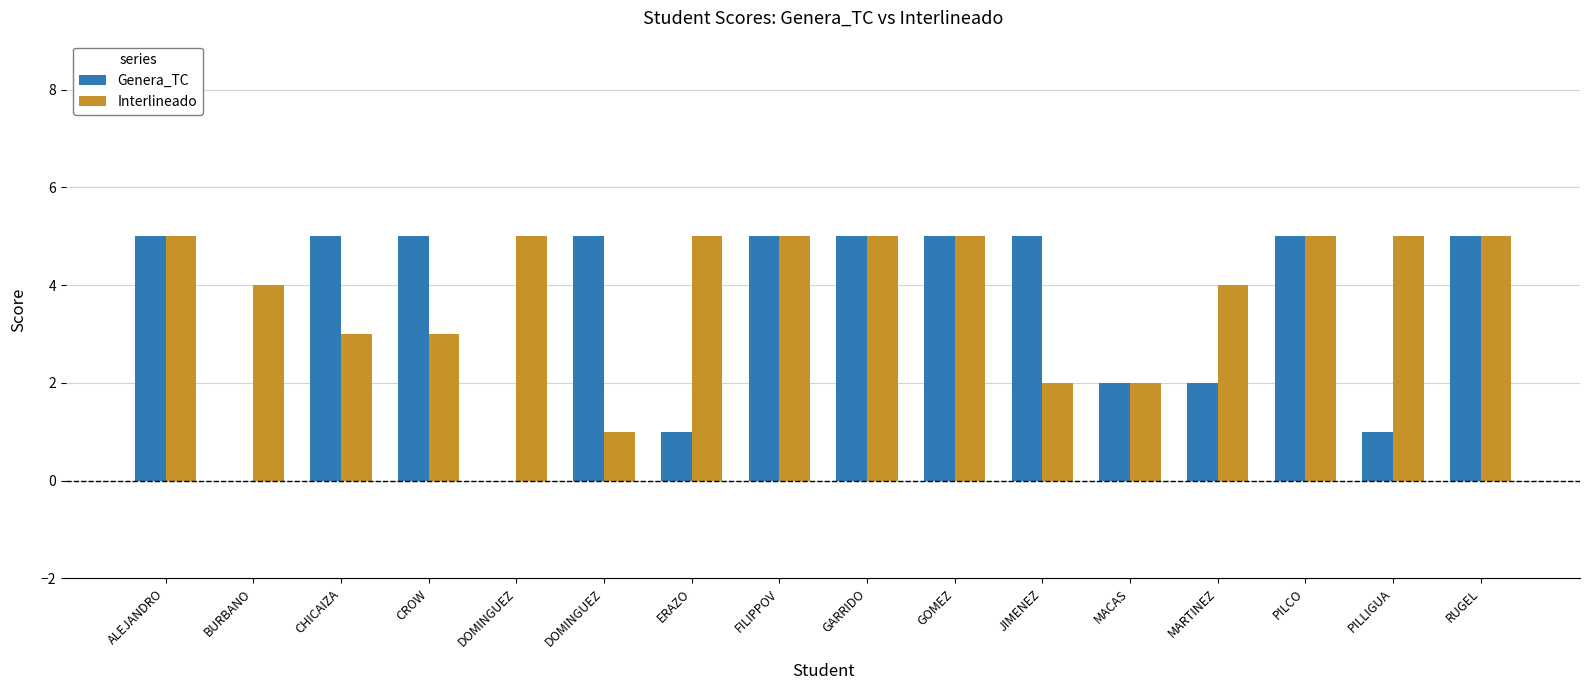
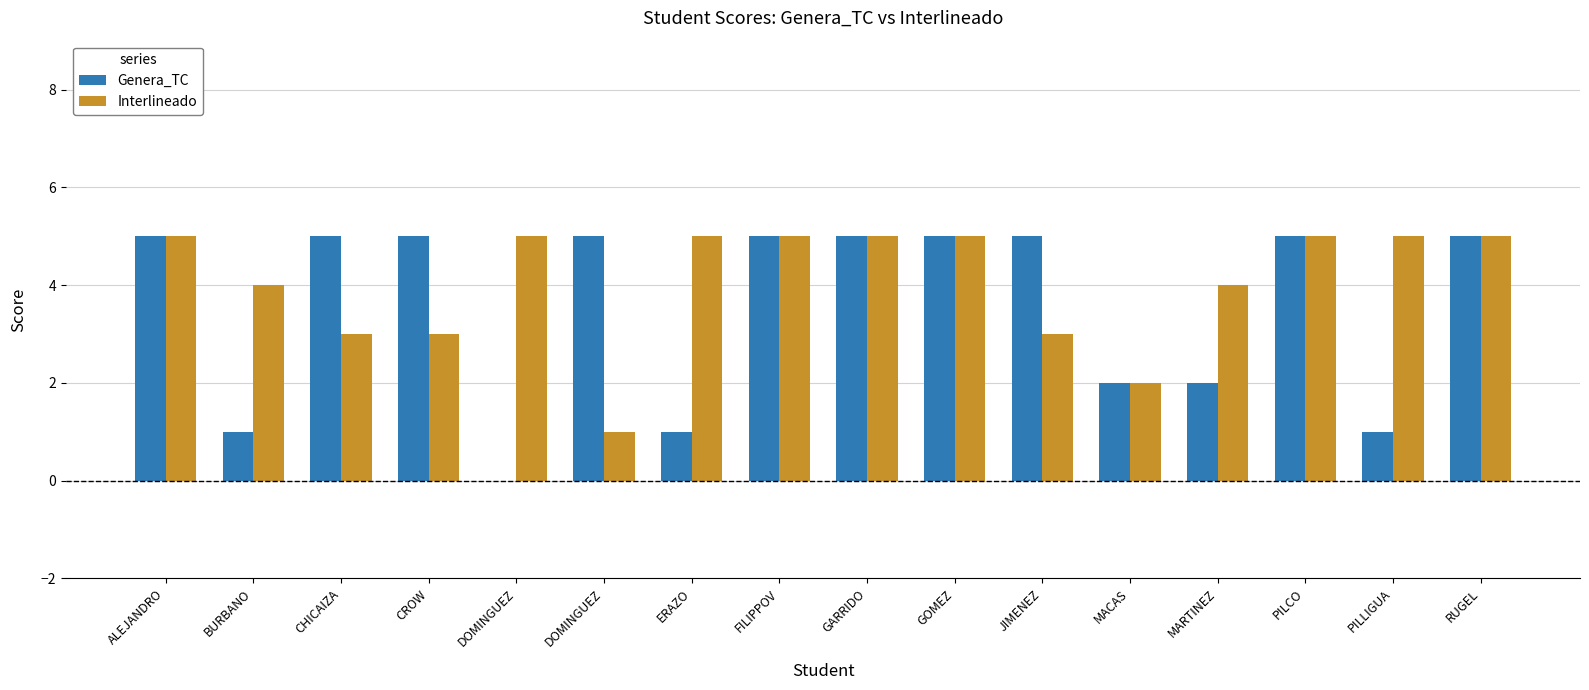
  {
    "Genera_TC": {
      "ALEJANDRO": 5,
-     "BURBANO": 0,
+     "BURBANO": 1,
      "CHICAIZA": 5,
      "CROW": 5,
      "ERAZO": 1,
      "FILIPPOV": 5,
      "GARRIDO": 5,
      "GOMEZ": 5,
      "JIMENEZ": 5,
      "MACAS": 2,
      "MARTINEZ": 2,
      "PILCO": 5,
      "PILLIGUA": 1,
      "RUGEL": 5
    },
    "Interlineado": {
      "ALEJANDRO": 5,
      "BURBANO": 4,
      "CHICAIZA": 3,
      "CROW": 3,
      "ERAZO": 5,
      "FILIPPOV": 5,
      "GARRIDO": 5,
      "GOMEZ": 5,
-     "JIMENEZ": 2,
+     "JIMENEZ": 3,
      "MACAS": 2,
      "MARTINEZ": 4,
      "PILCO": 5,
      "PILLIGUA": 5,
      "RUGEL": 5
    }
  }
